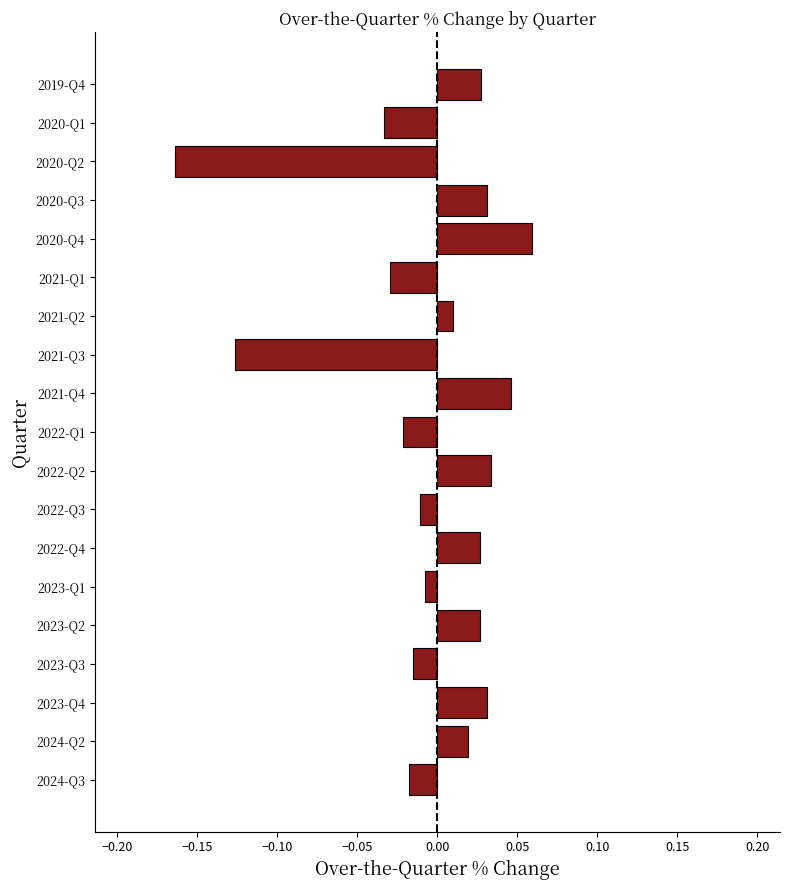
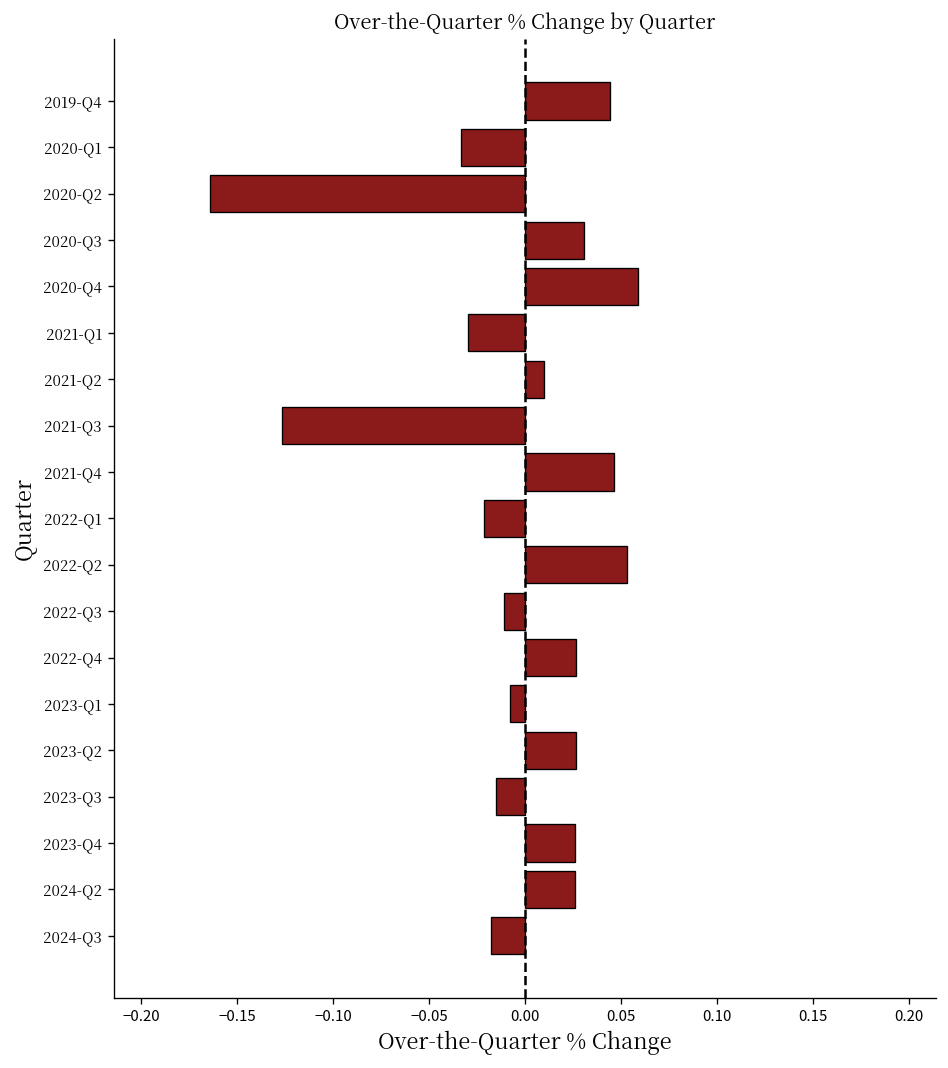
  {
-   "2019-Q4": 0.027,
+   "2019-Q4": 0.045,
    "2020-Q1": -0.033,
    "2020-Q2": -0.164,
    "2020-Q3": 0.031,
    "2020-Q4": 0.059,
    "2021-Q1": -0.030,
    "2021-Q2": 0.010,
    "2021-Q3": -0.126,
    "2021-Q4": 0.046,
    "2022-Q1": -0.021,
-   "2022-Q2": 0.033,
+   "2022-Q2": 0.053,
    "2022-Q3": -0.011,
    "2022-Q4": 0.027,
    "2023-Q1": -0.008,
    "2023-Q2": 0.026,
    "2023-Q3": -0.015,
-   "2023-Q4": 0.031,
-   "2024-Q2": 0.019,
+   "2023-Q4": 0.026,
+   "2024-Q2": 0.026,
    "2024-Q3": -0.018
  }
